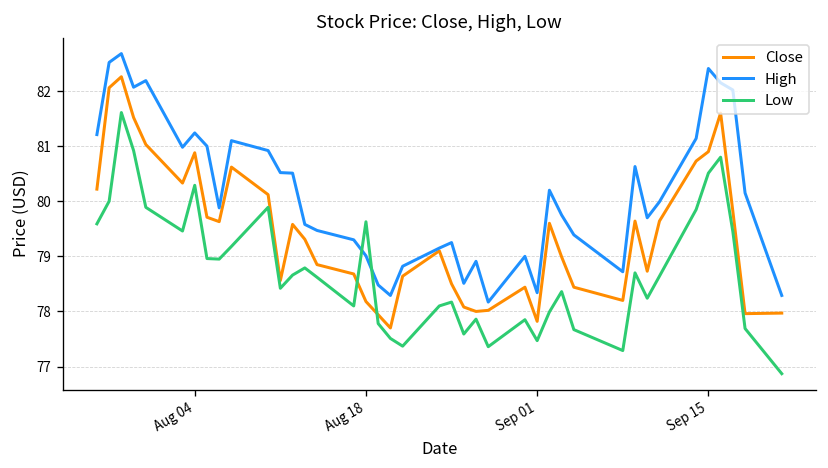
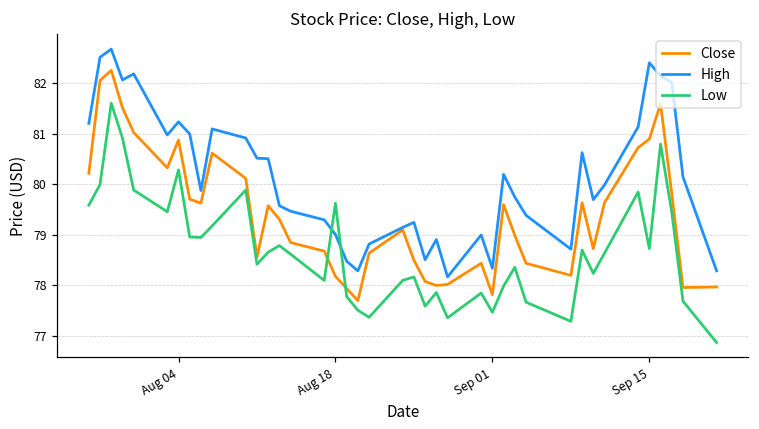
  {
    "Close": {
      "Aug 04": 80.9,
      "Aug 18": 78.2,
      "Sep 01": 77.8,
      "Sep 15": 80.9
    },
    "High": {
      "Aug 04": 81.2,
      "Aug 18": 79.0,
      "Sep 01": 78.3,
      "Sep 15": 82.4
    },
    "Low": {
      "Aug 04": 80.3,
      "Aug 18": 79.6,
      "Sep 01": 77.5,
-     "Sep 15": 80.5
+     "Sep 15": 78.7
    }
  }
